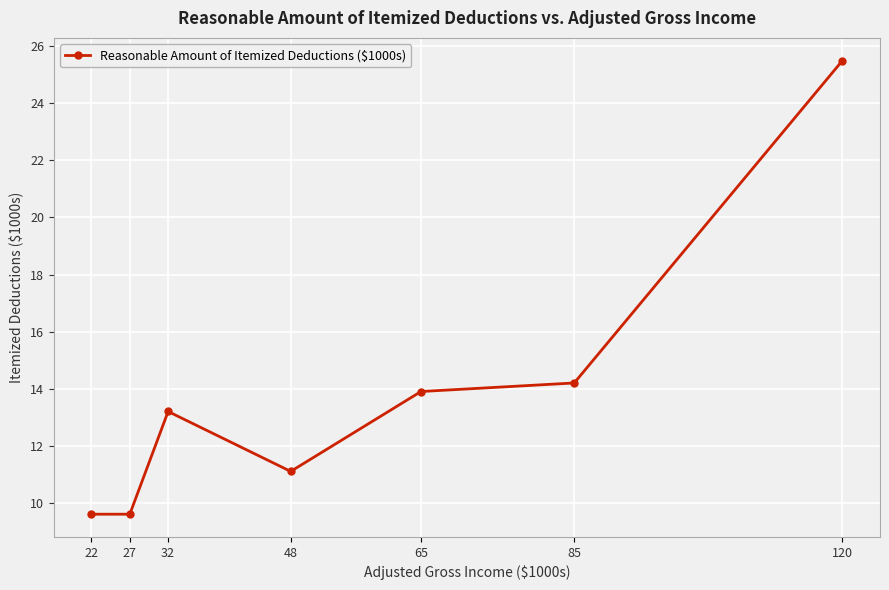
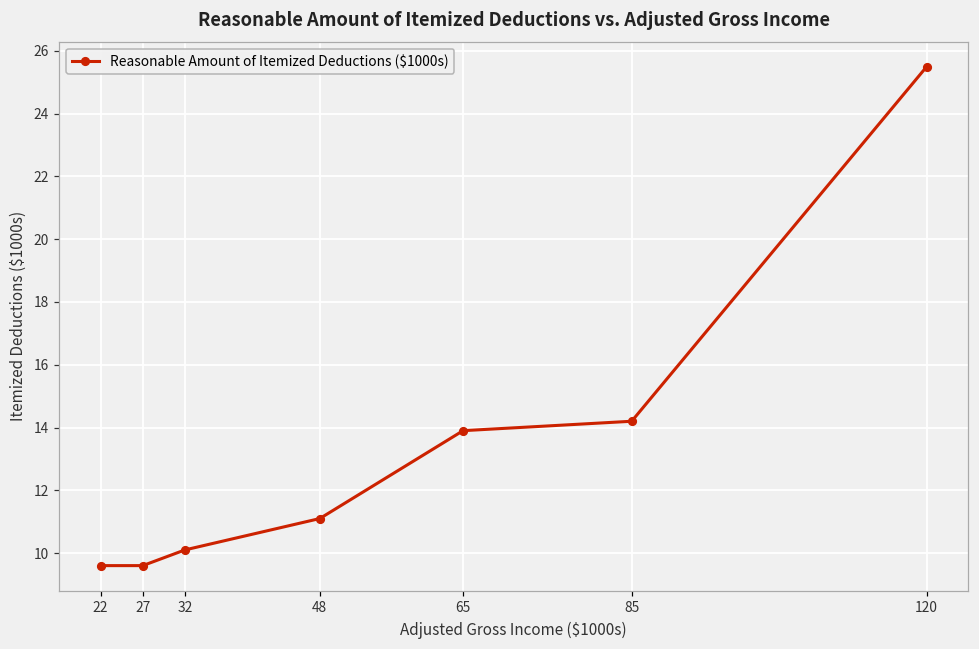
  {
    "22": 9.6,
    "27": 9.6,
-   "32": 13.2,
+   "32": 10.1,
    "48": 11.1,
    "65": 13.9,
    "85": 14.2,
    "120": 25.5
  }
